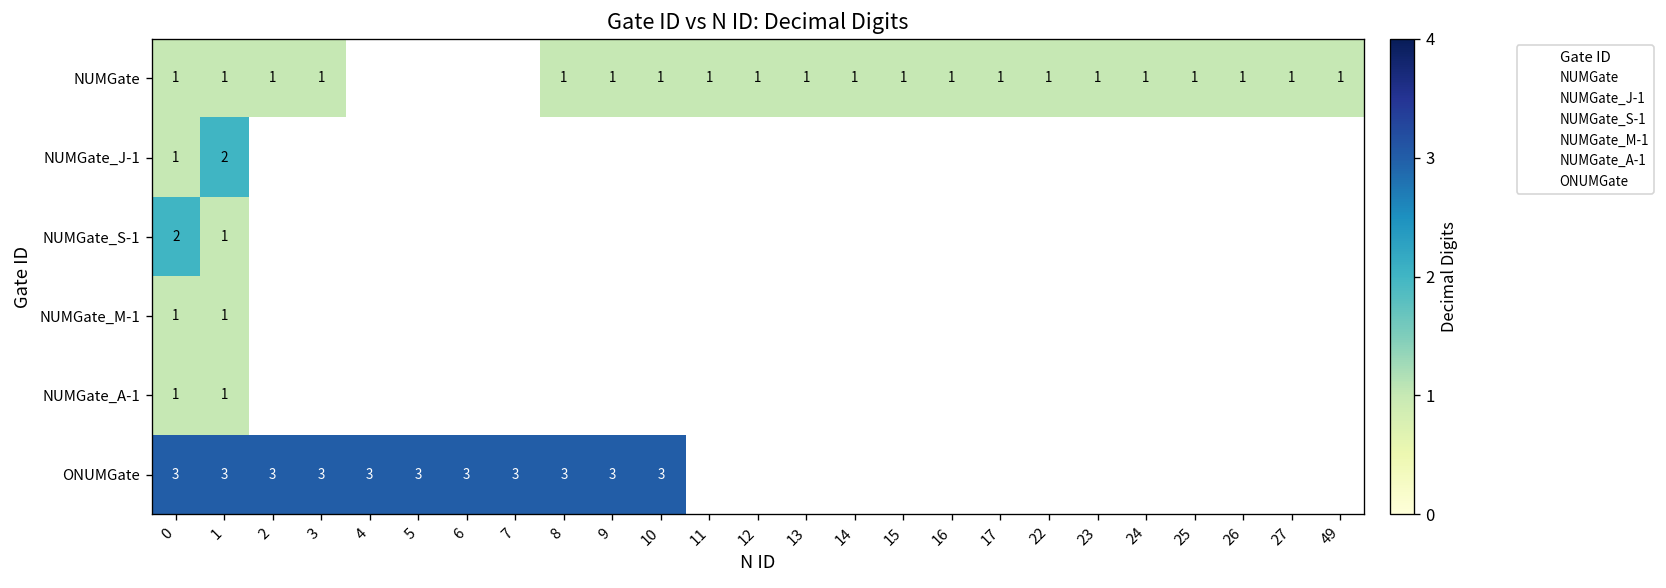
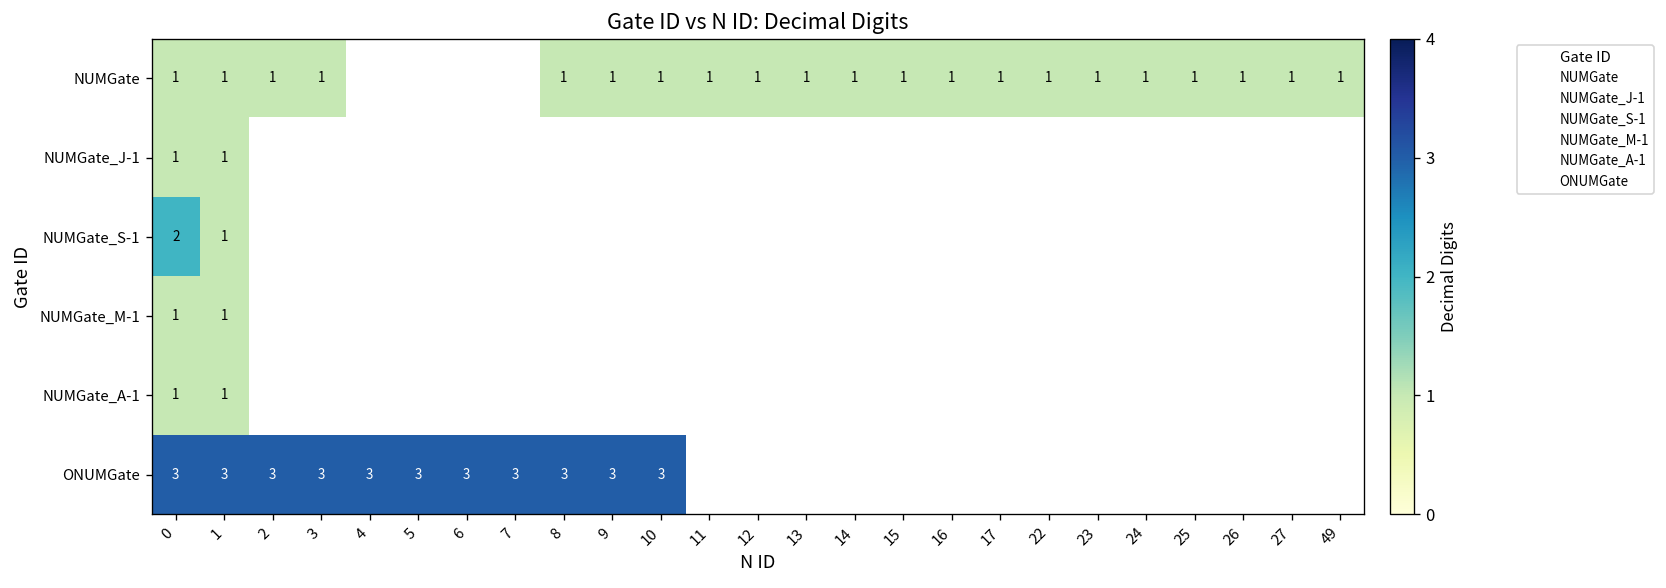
  {
    "NUMGate": {
      "0": 1,
      "1": 1,
      "2": 1,
      "3": 1,
      "8": 1,
      "9": 1,
      "10": 1,
      "11": 1,
      "12": 1,
      "13": 1,
      "14": 1,
      "15": 1,
      "16": 1,
      "17": 1,
      "22": 1,
      "23": 1,
      "24": 1,
      "25": 1,
      "26": 1,
      "27": 1,
      "49": 1
    },
    "NUMGate_J-1": {
      "0": 1,
-     "1": 2
+     "1": 1
    },
    "NUMGate_S-1": {
      "0": 2,
      "1": 1
    },
    "NUMGate_M-1": {
      "0": 1,
      "1": 1
    },
    "NUMGate_A-1": {
      "0": 1,
      "1": 1
    },
    "ONUMGate": {
      "0": 3,
      "1": 3,
      "2": 3,
      "3": 3,
      "4": 3,
      "5": 3,
      "6": 3,
      "7": 3,
      "8": 3,
      "9": 3,
      "10": 3
    }
  }
